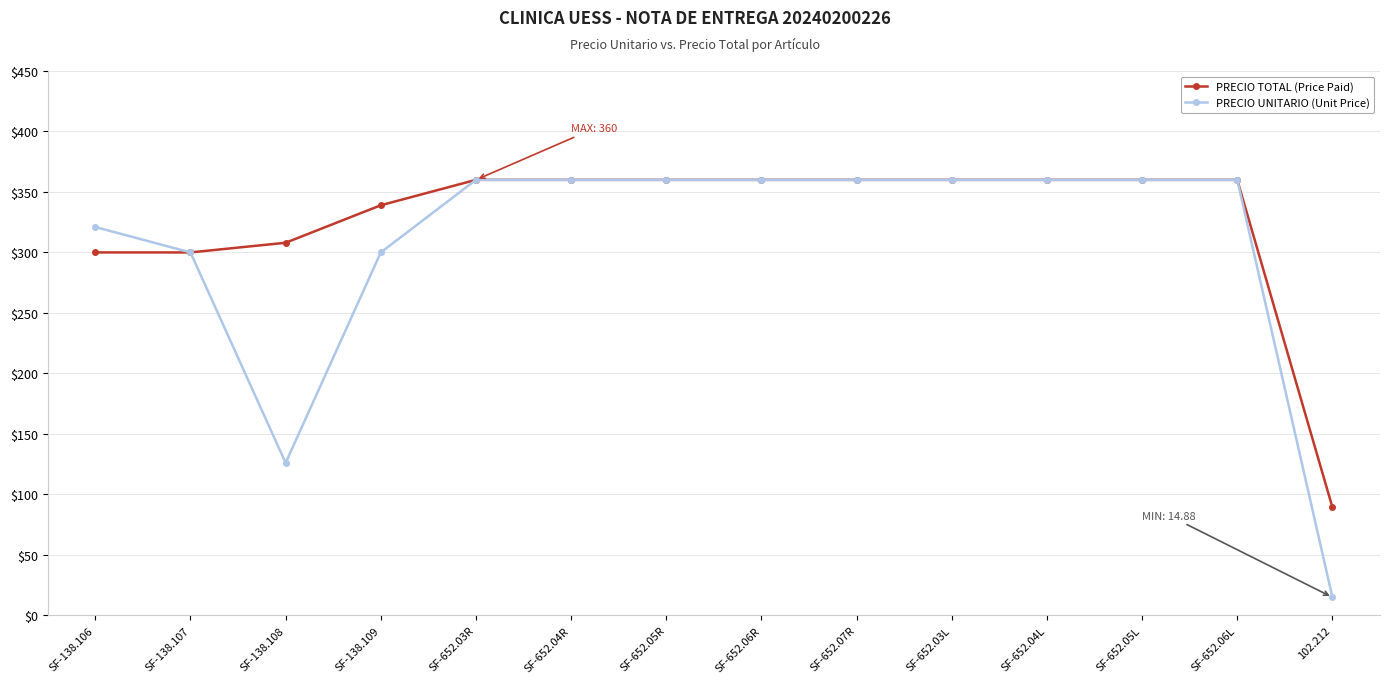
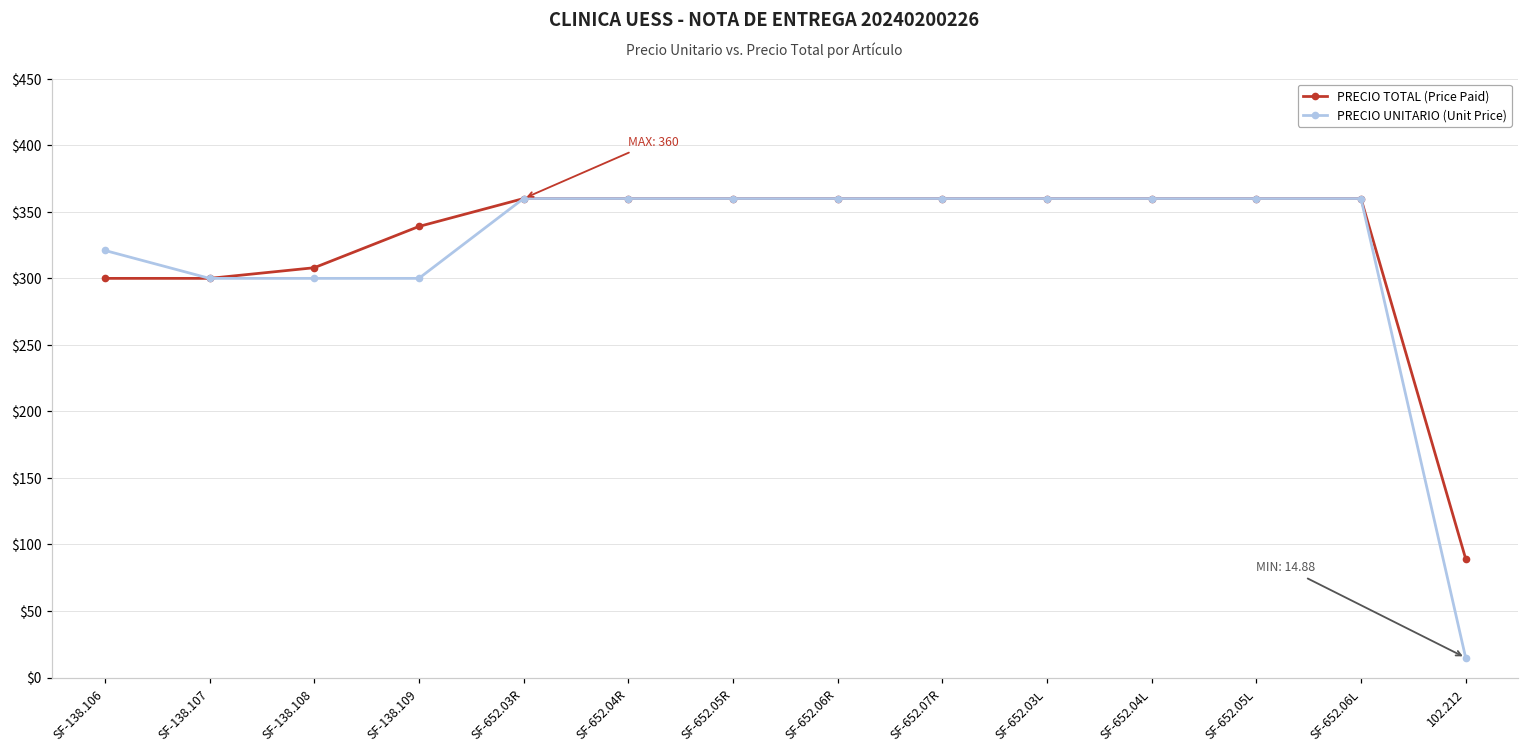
  {
    "PRECIO TOTAL (Price Paid)": {
      "SF-138.106": "$300",
      "SF-138.108": "$308",
      "SF-138.109": "$339",
      "102.212": "$89"
    },
    "PRECIO UNITARIO (Unit Price)": {
      "SF-138.106": "$321",
-     "SF-138.108": "$126",
+     "SF-138.108": "$300",
      "SF-138.109": "$300"
    }
  }
